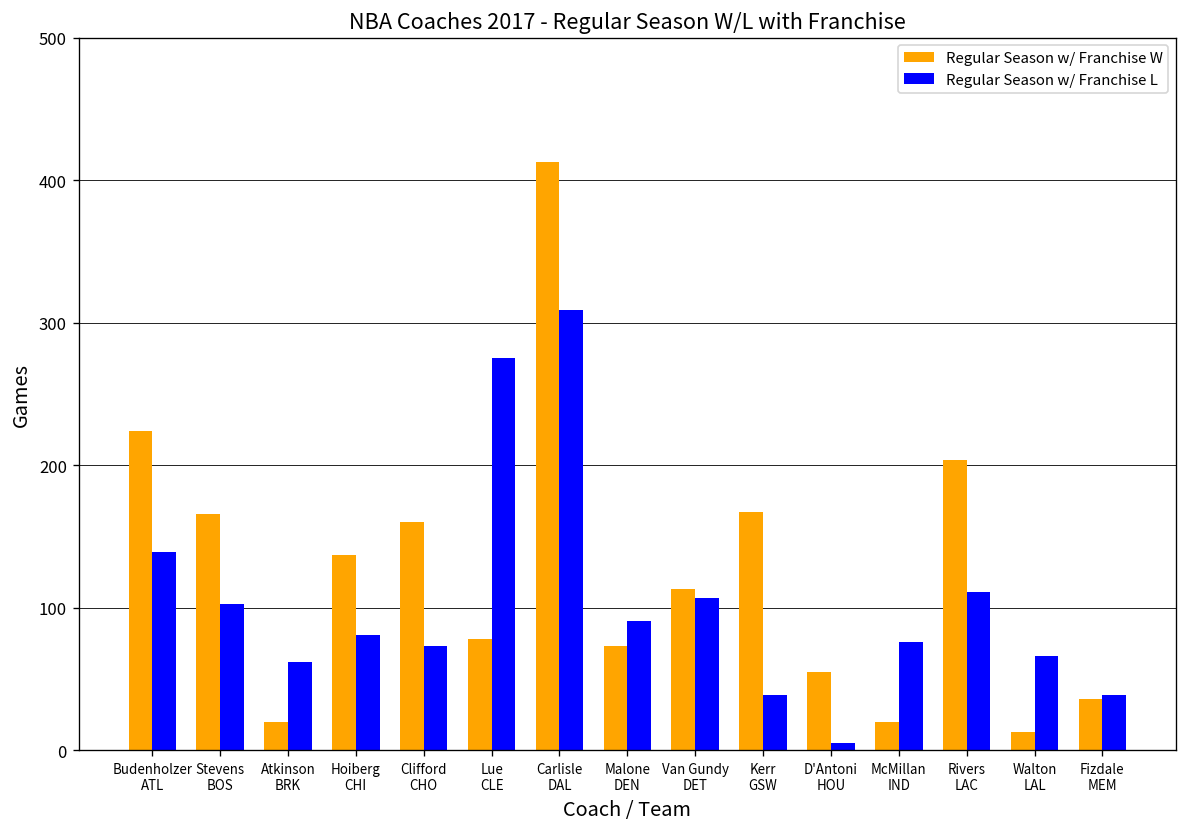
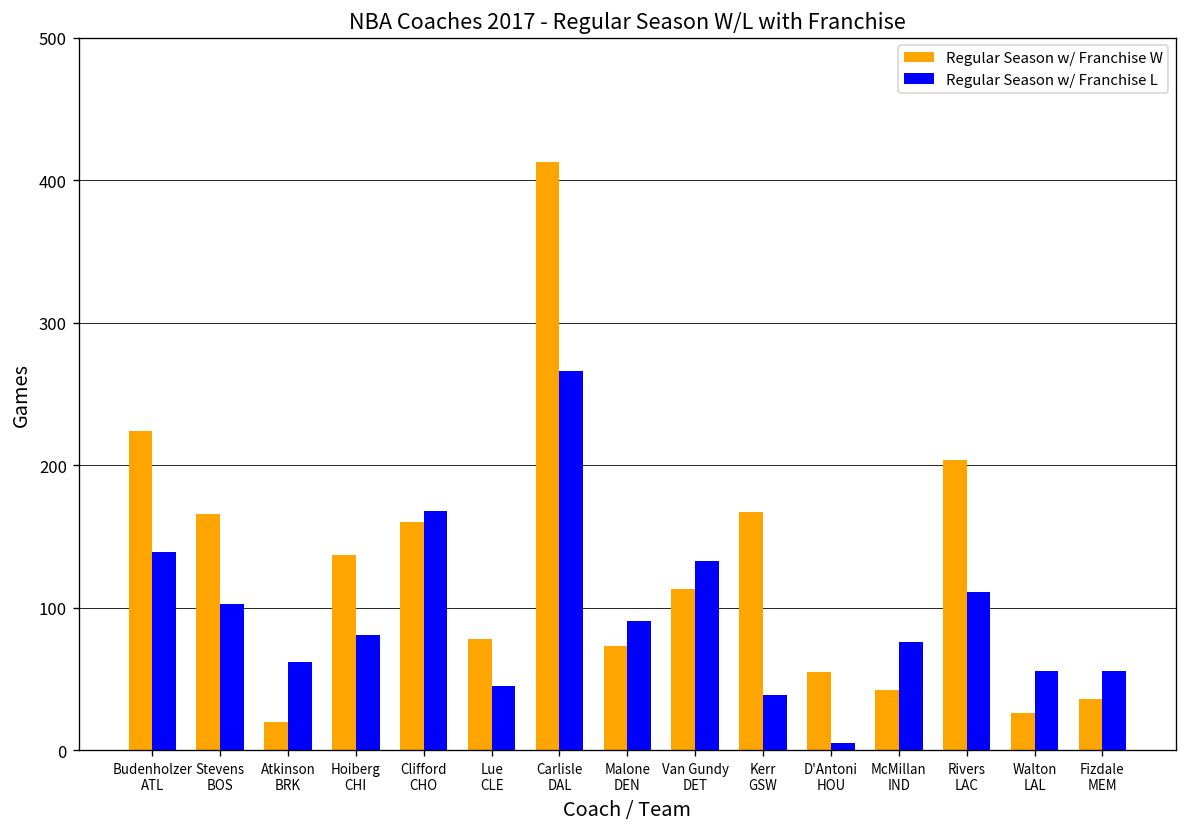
  {
    "Regular Season w/ Franchise W": {
      "Budenholzer ATL": 224,
      "Stevens BOS": 166,
      "Atkinson BRK": 20,
      "Hoiberg CHI": 137,
      "Clifford CHO": 160,
      "Lue CLE": 78,
      "Carlisle DAL": 413,
      "Malone DEN": 73,
      "Van Gundy DET": 113,
      "Kerr GSW": 167,
      "D'Antoni HOU": 55,
-     "McMillan IND": 20,
+     "McMillan IND": 42,
      "Rivers LAC": 204,
-     "Walton LAL": 13,
+     "Walton LAL": 26,
      "Fizdale MEM": 36
    },
    "Regular Season w/ Franchise L": {
      "Budenholzer ATL": 139,
      "Stevens BOS": 103,
      "Atkinson BRK": 62,
      "Hoiberg CHI": 81,
-     "Clifford CHO": 73,
-     "Lue CLE": 275,
-     "Carlisle DAL": 309,
+     "Clifford CHO": 168,
+     "Lue CLE": 45,
+     "Carlisle DAL": 266,
      "Malone DEN": 91,
-     "Van Gundy DET": 107,
+     "Van Gundy DET": 133,
      "Kerr GSW": 39,
      "D'Antoni HOU": 5,
      "McMillan IND": 76,
      "Rivers LAC": 111,
-     "Walton LAL": 66,
-     "Fizdale MEM": 39
+     "Walton LAL": 56,
+     "Fizdale MEM": 56
    }
  }
